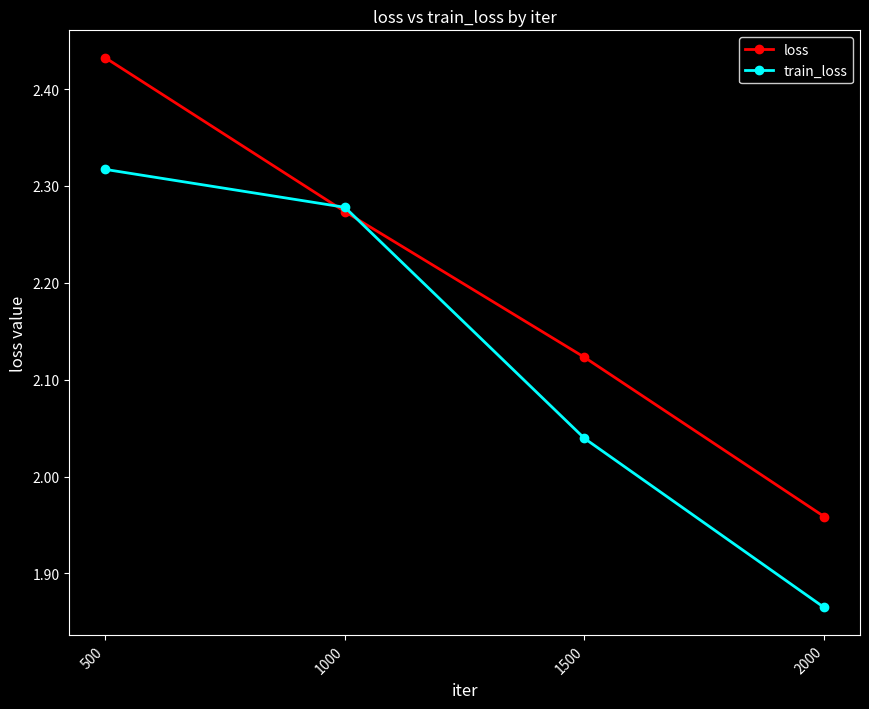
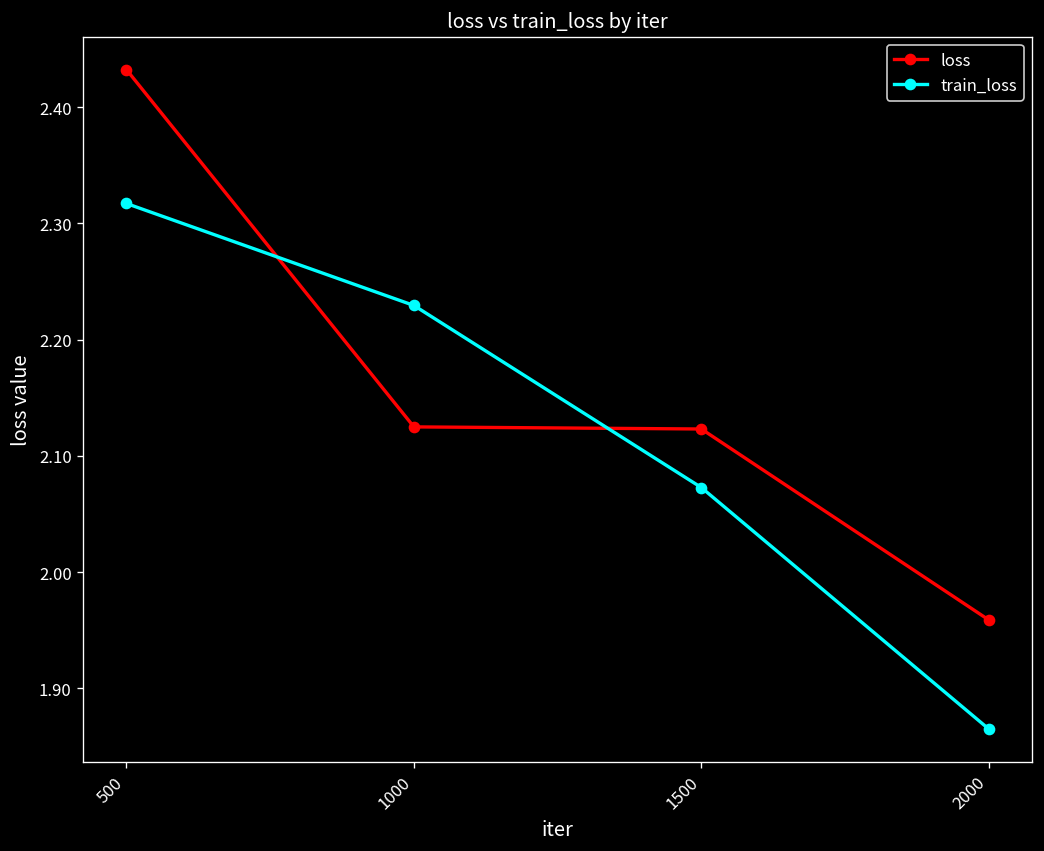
  {
    "loss": {
      "500": 2.43,
-     "1000": 2.27,
+     "1000": 2.12,
      "1500": 2.12,
      "2000": 1.96
    },
    "train_loss": {
      "500": 2.32,
-     "1000": 2.28,
-     "1500": 2.04,
+     "1000": 2.23,
+     "1500": 2.07,
      "2000": 1.86
    }
  }
